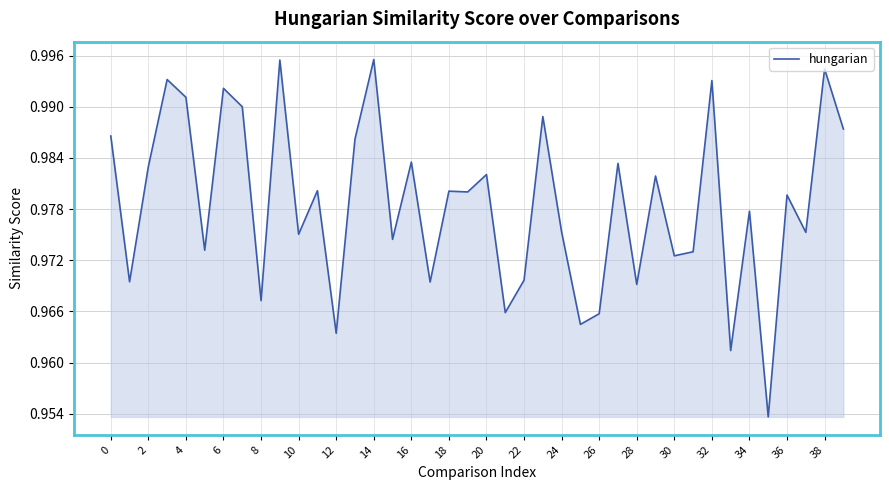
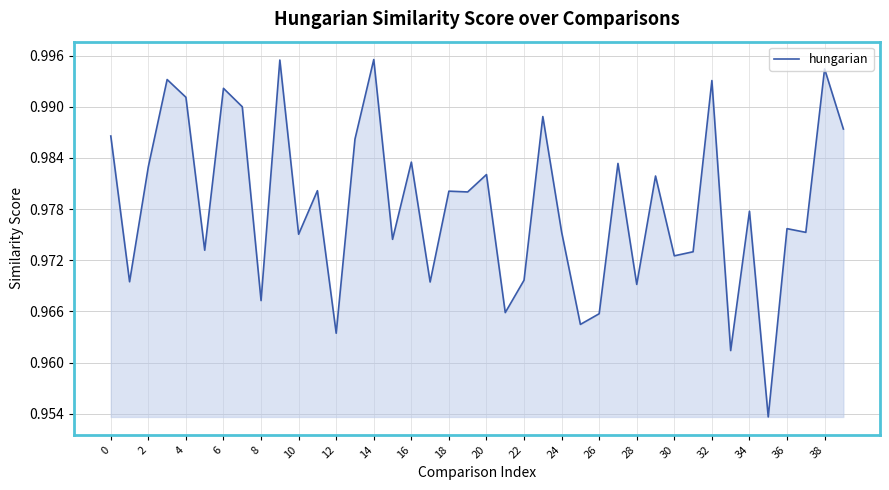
  {
    "0": 0.987,
    "2": 0.983,
    "4": 0.991,
    "6": 0.992,
    "8": 0.967,
    "10": 0.975,
    "12": 0.963,
    "14": 0.996,
    "16": 0.984,
    "18": 0.980,
    "20": 0.982,
    "22": 0.970,
    "24": 0.975,
    "26": 0.966,
    "28": 0.969,
    "30": 0.973,
    "32": 0.993,
    "34": 0.978,
-   "36": 0.980
+   "36": 0.976
  }
